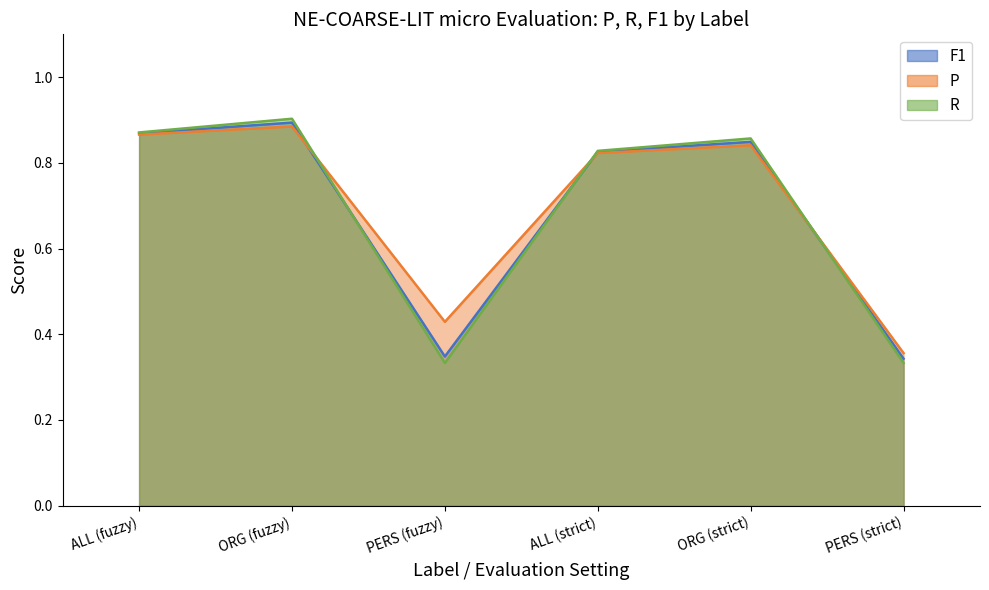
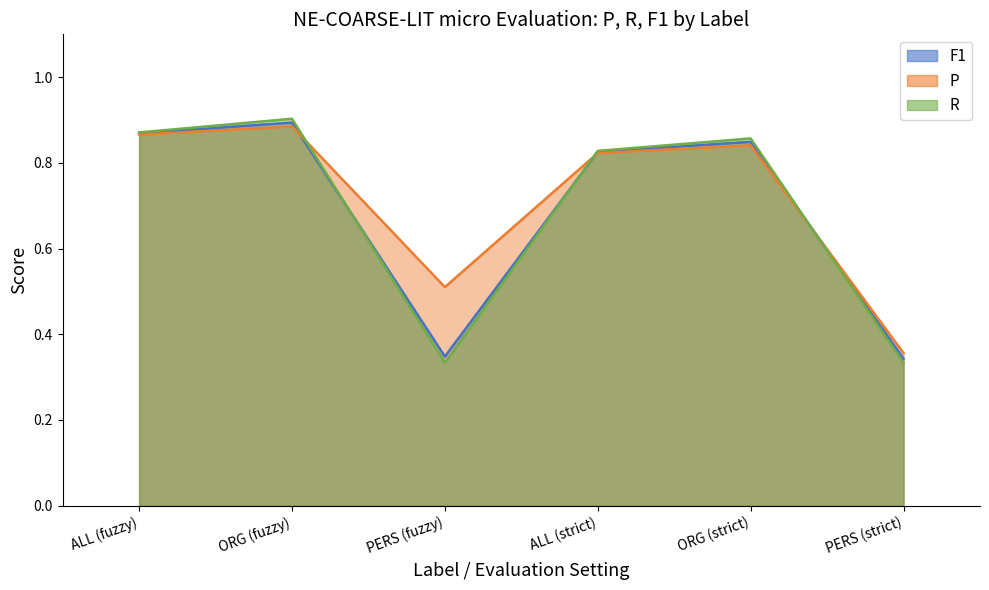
  {
    "F1": {
      "ORG (fuzzy)": 0.89,
      "PERS (fuzzy)": 0.35,
      "ORG (strict)": 0.85,
      "PERS (strict)": 0.34
    },
    "P": {
      "ORG (fuzzy)": 0.89,
-     "PERS (fuzzy)": 0.43,
+     "PERS (fuzzy)": 0.51,
      "ORG (strict)": 0.84,
      "PERS (strict)": 0.36
    },
    "R": {
      "ORG (fuzzy)": 0.90,
      "PERS (fuzzy)": 0.33,
      "ORG (strict)": 0.86,
      "PERS (strict)": 0.33
    }
  }
